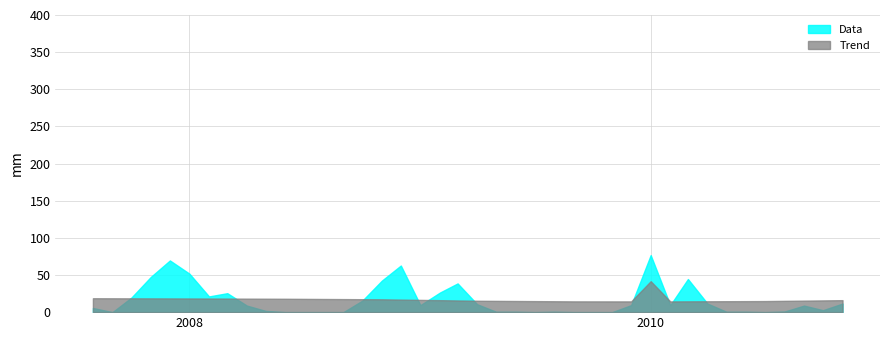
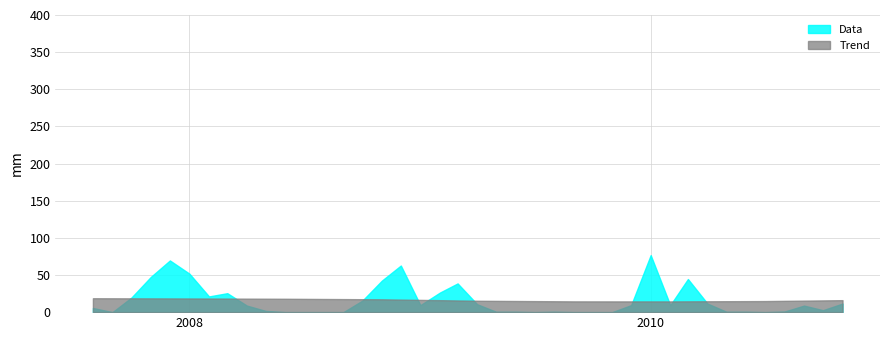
  {
    "Data": {
      "2008": 50,
      "2010": 80
    },
    "Trend": {
      "2008": 20,
-     "2010": 40
+     "2010": 10
    }
  }
